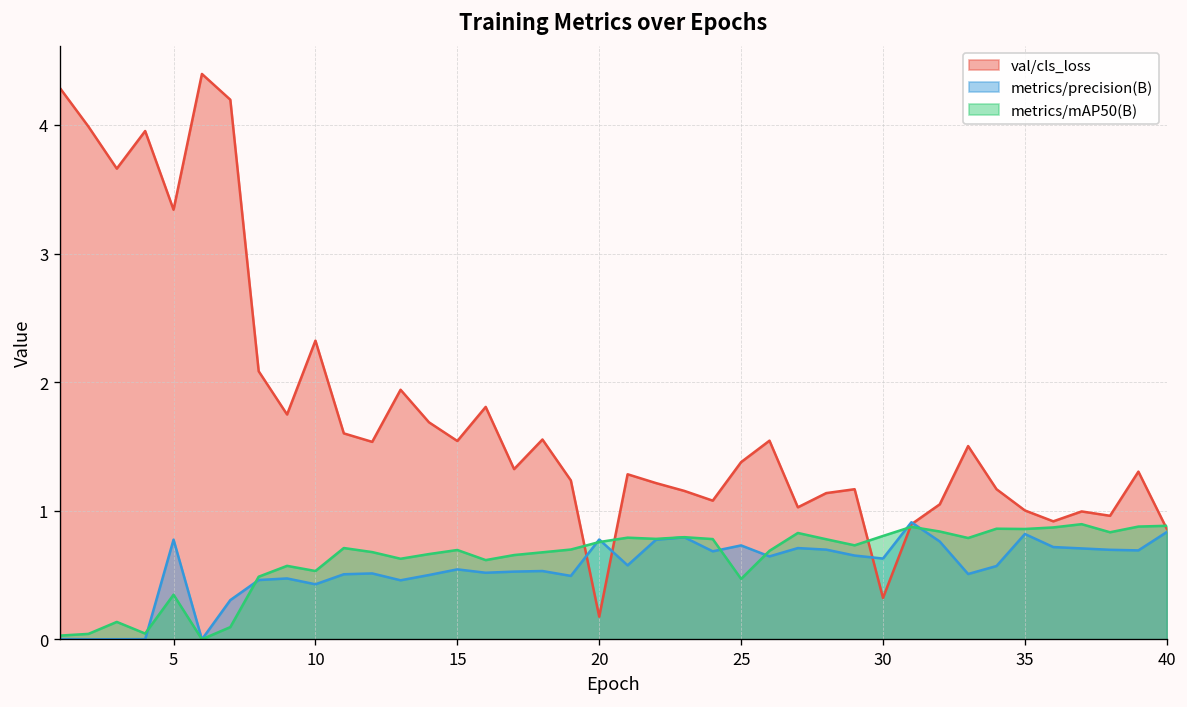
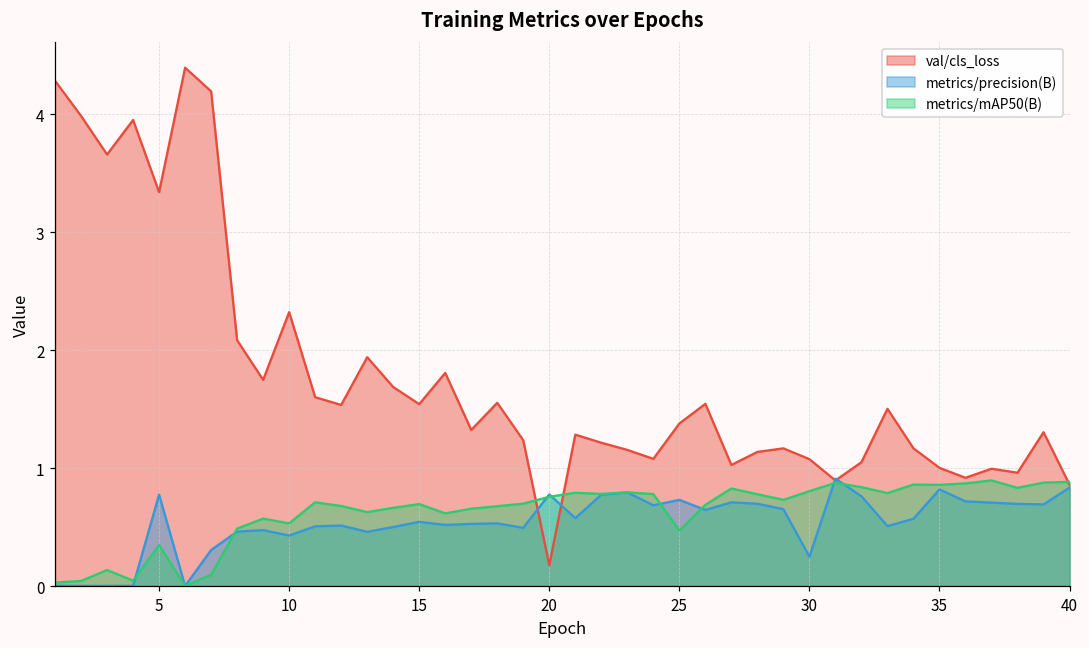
  {
    "val/cls_loss": {
      "5": 3.34,
      "10": 2.32,
      "15": 1.54,
      "20": 0.18,
      "25": 1.38,
-     "30": 0.32,
+     "30": 1.08,
      "35": 1.00
    },
    "metrics/precision(B)": {
      "5": 0.78,
      "10": 0.43,
      "15": 0.55,
      "25": 0.73,
-     "30": 0.63,
+     "30": 0.25,
      "35": 0.82,
      "40": 0.84
    },
    "metrics/mAP50(B)": {
      "5": 0.35,
      "10": 0.53,
      "15": 0.70,
      "25": 0.47,
      "30": 0.80,
      "35": 0.86
    }
  }
